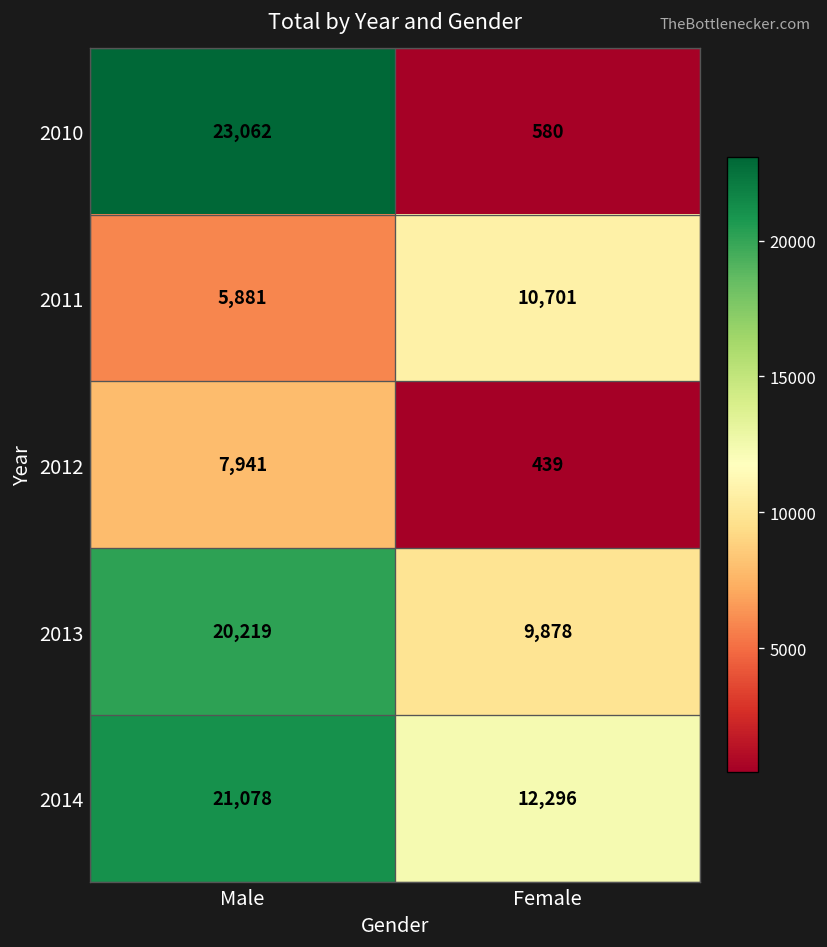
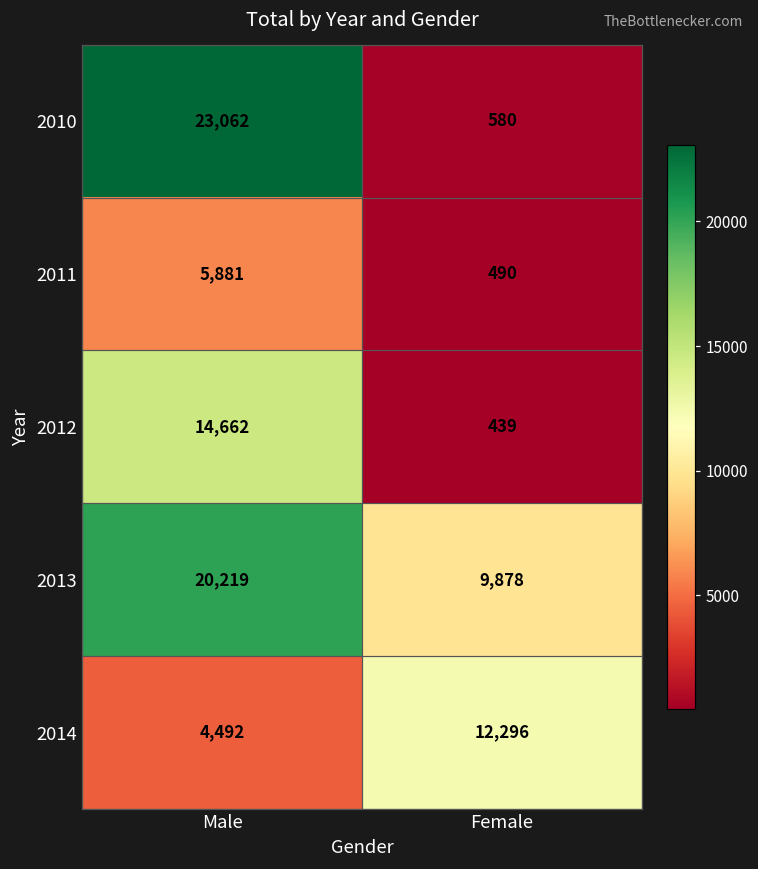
  {
    "2010": {
      "Male": "23,062",
      "Female": "580"
    },
    "2011": {
      "Male": "5,881",
-     "Female": "10,701"
+     "Female": "490"
    },
    "2012": {
-     "Male": "7,941",
+     "Male": "14,662",
      "Female": "439"
    },
    "2013": {
      "Male": "20,219",
      "Female": "9,878"
    },
    "2014": {
-     "Male": "21,078",
+     "Male": "4,492",
      "Female": "12,296"
    }
  }
